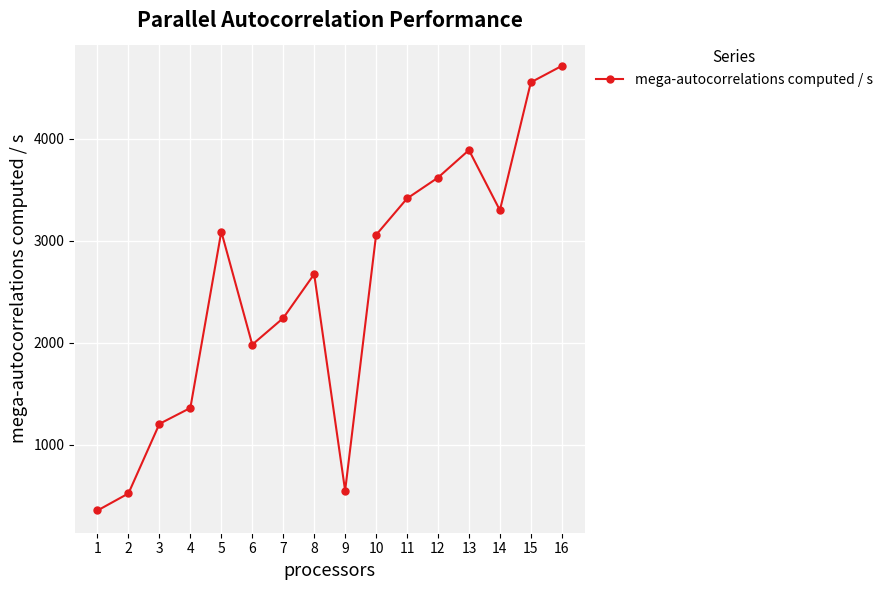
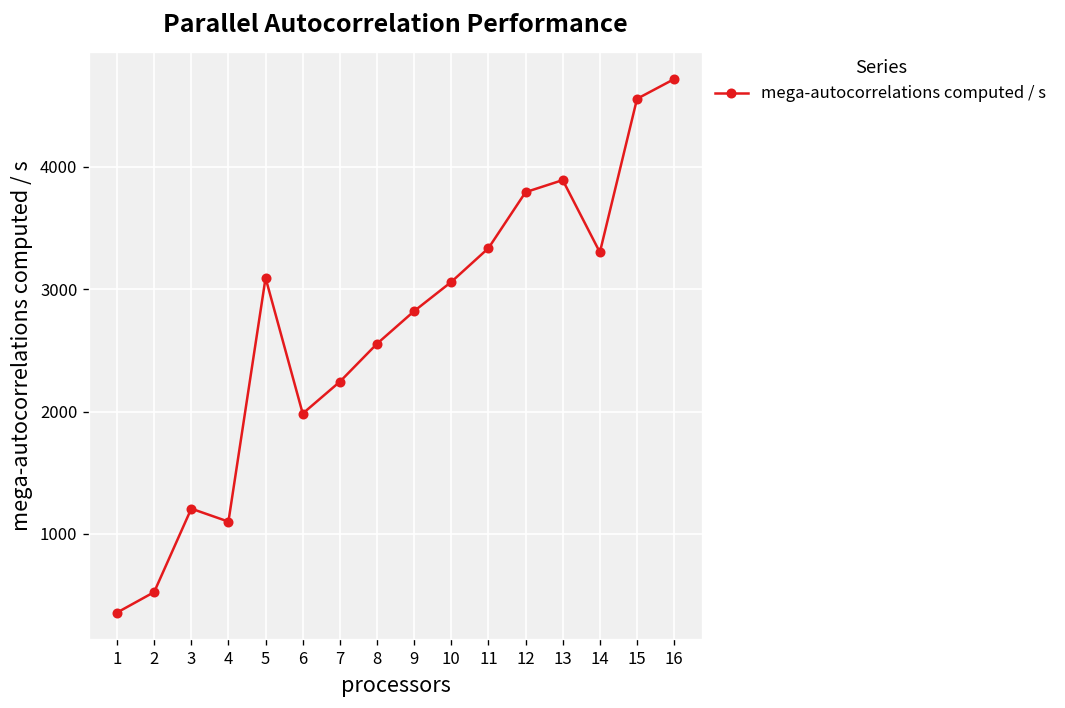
  {
    "1": 360,
    "2": 520,
    "3": 1210,
-   "4": 1360,
+   "4": 1100,
    "5": 3090,
    "6": 1980,
    "7": 2240,
-   "8": 2670,
-   "9": 550,
+   "8": 2550,
+   "9": 2820,
    "10": 3060,
-   "11": 3420,
-   "12": 3620,
+   "11": 3330,
+   "12": 3790,
    "13": 3890,
    "14": 3300,
    "15": 4550,
    "16": 4720
  }
